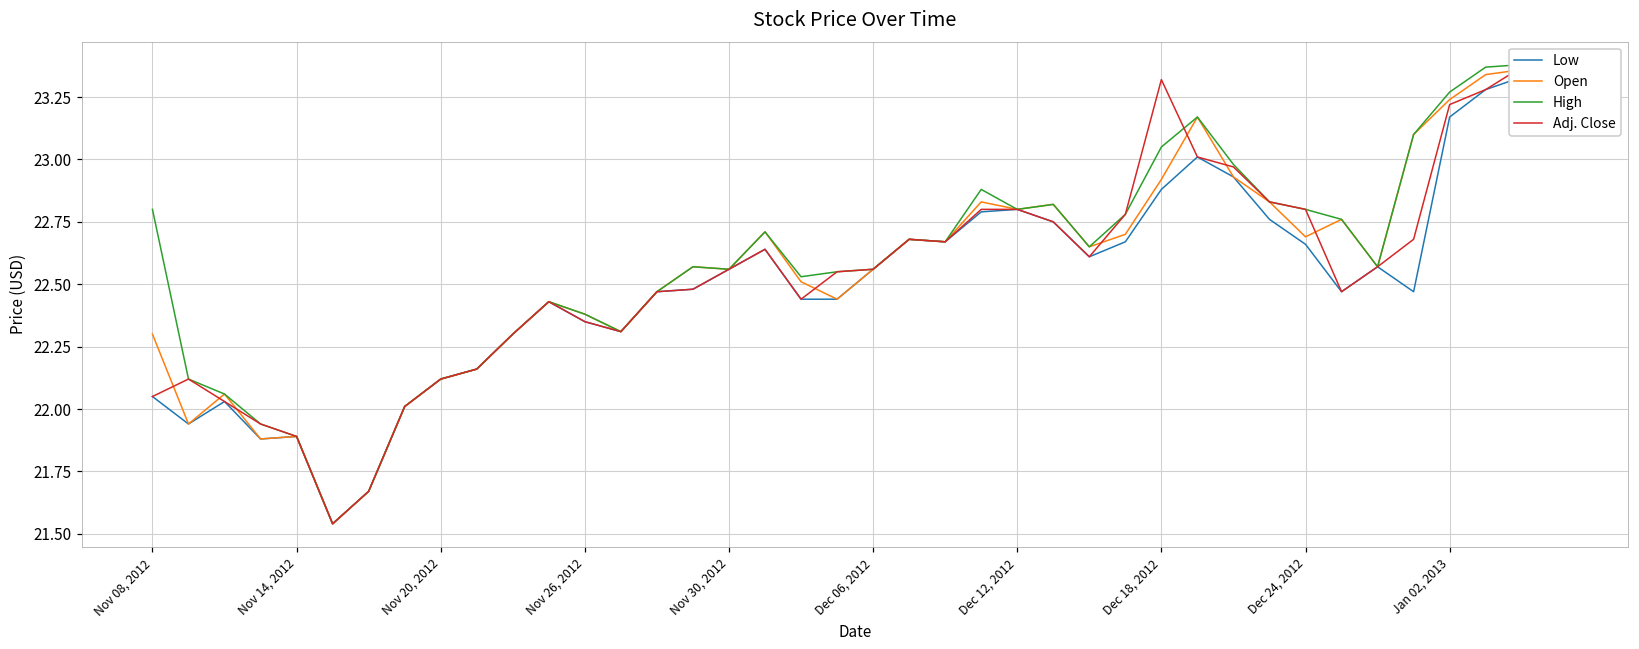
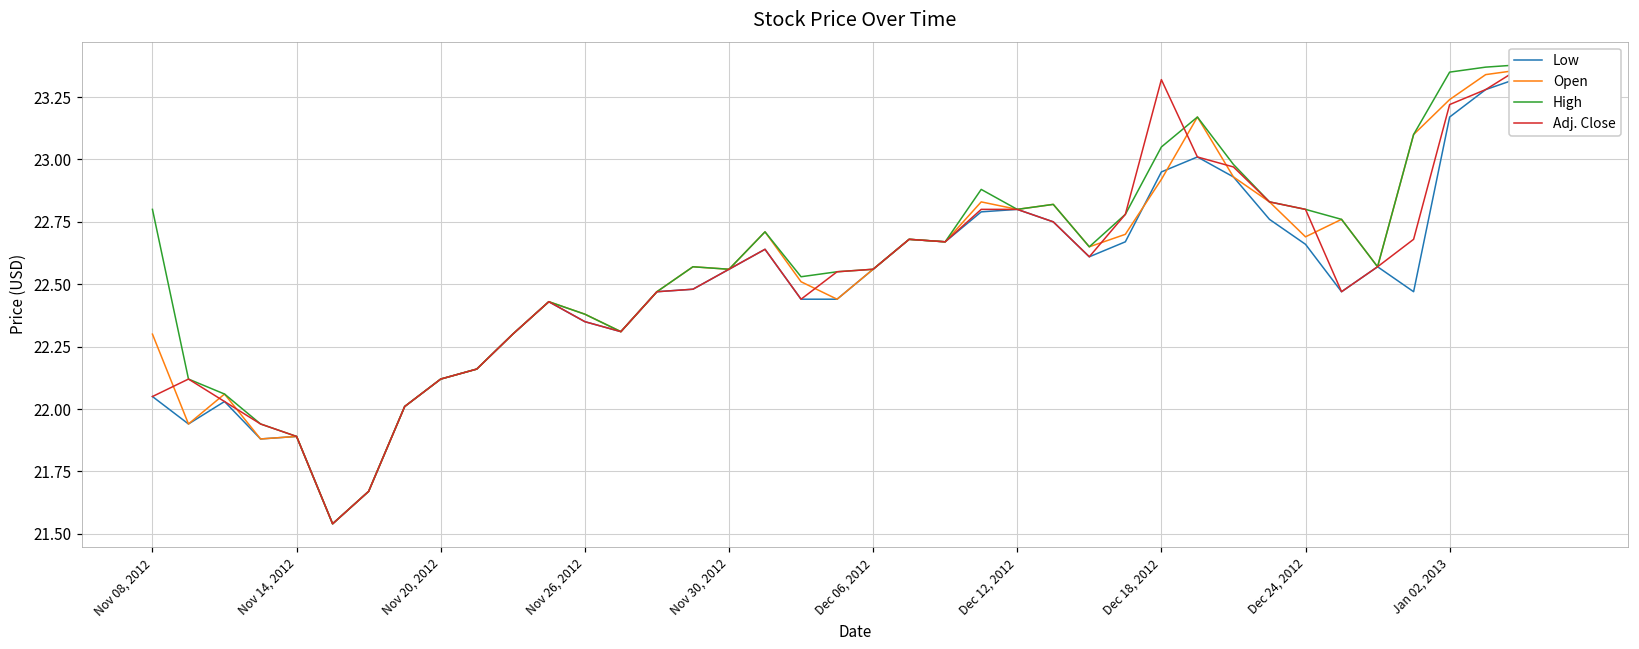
  {
    "Low": {
-     "Dec 18, 2012": 22.88,
+     "Dec 18, 2012": 22.95,
      "Dec 24, 2012": 22.66,
      "Jan 02, 2013": 23.17
    },
    "Open": {
      "Nov 08, 2012": 22.30,
      "Dec 18, 2012": 22.92,
      "Dec 24, 2012": 22.69,
      "Jan 02, 2013": 23.24
    },
    "High": {
      "Nov 08, 2012": 22.80,
      "Dec 18, 2012": 23.05,
-     "Jan 02, 2013": 23.27
+     "Jan 02, 2013": 23.35
    },
    "Adj. Close": {
      "Dec 18, 2012": 23.32,
      "Jan 02, 2013": 23.22
    }
  }
